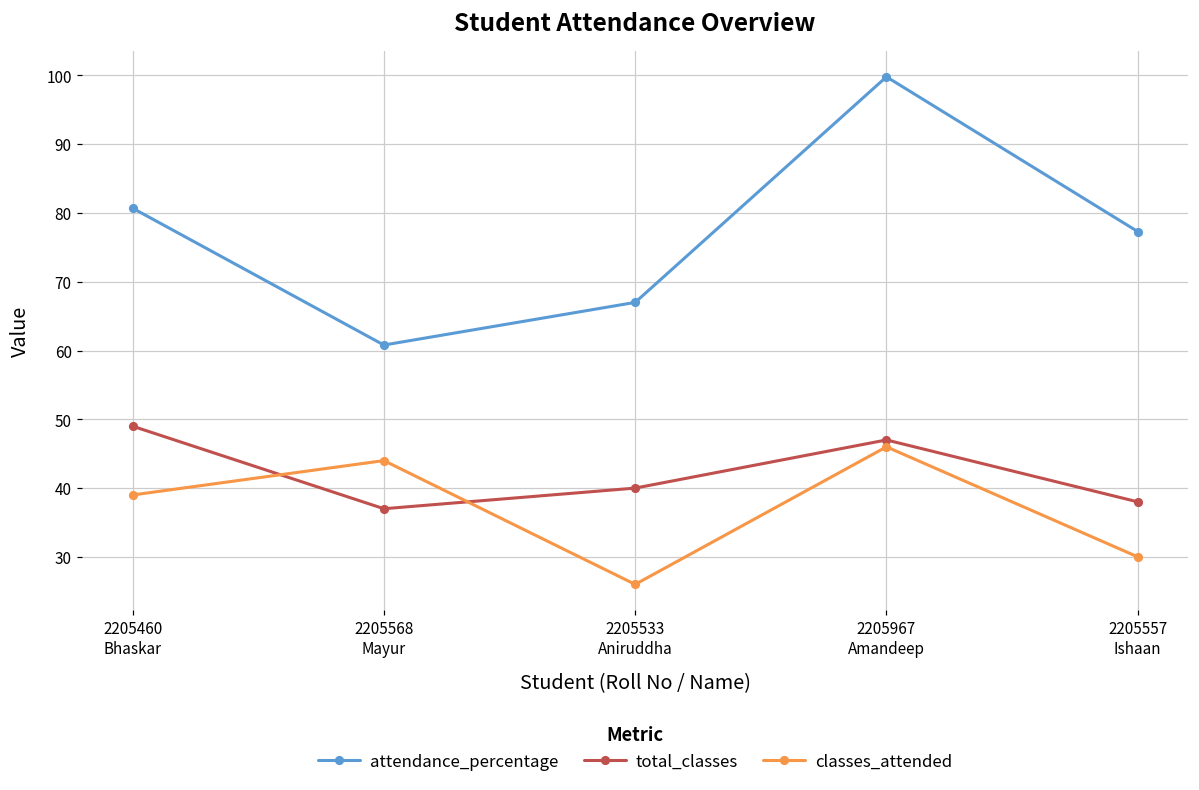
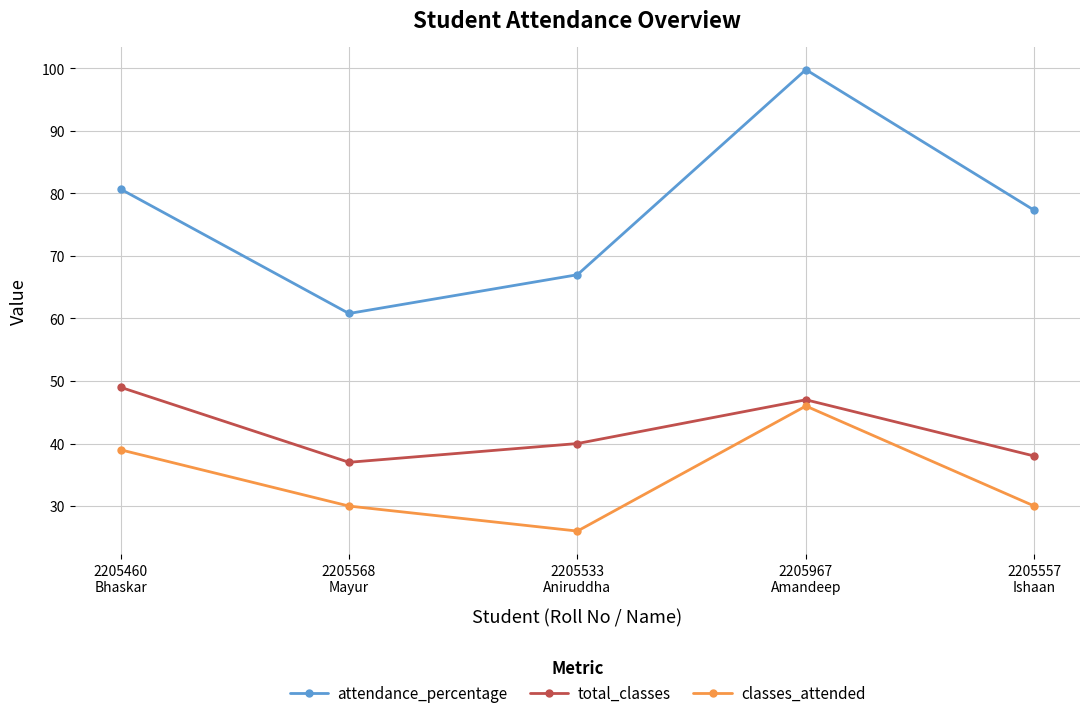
  {
    "attendance_percentage": {
      "2205460 Bhaskar": 81,
      "2205568 Mayur": 61,
      "2205533 Aniruddha": 67,
      "2205967 Amandeep": 100,
      "2205557 Ishaan": 77
    },
    "total_classes": {
      "2205460 Bhaskar": 49,
      "2205568 Mayur": 37,
      "2205533 Aniruddha": 40,
      "2205967 Amandeep": 47,
      "2205557 Ishaan": 38
    },
    "classes_attended": {
      "2205460 Bhaskar": 39,
-     "2205568 Mayur": 44,
+     "2205568 Mayur": 30,
      "2205533 Aniruddha": 26,
      "2205967 Amandeep": 46,
      "2205557 Ishaan": 30
    }
  }
